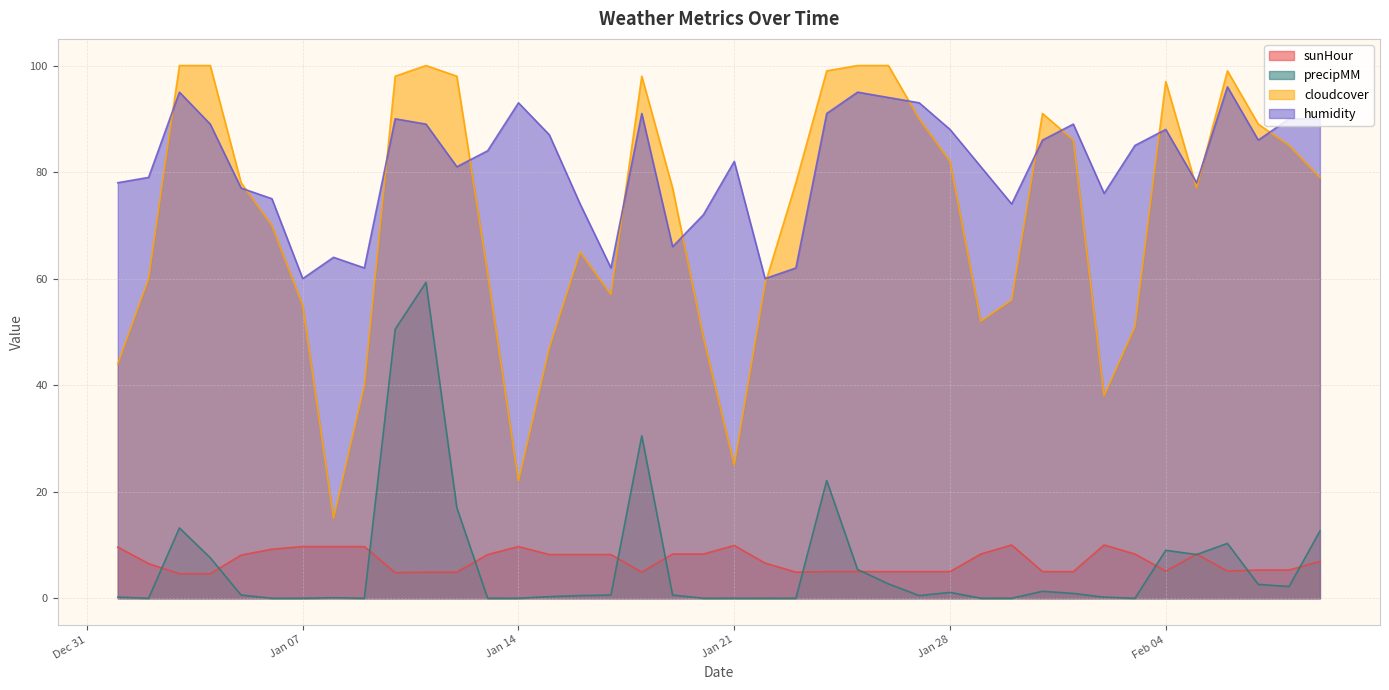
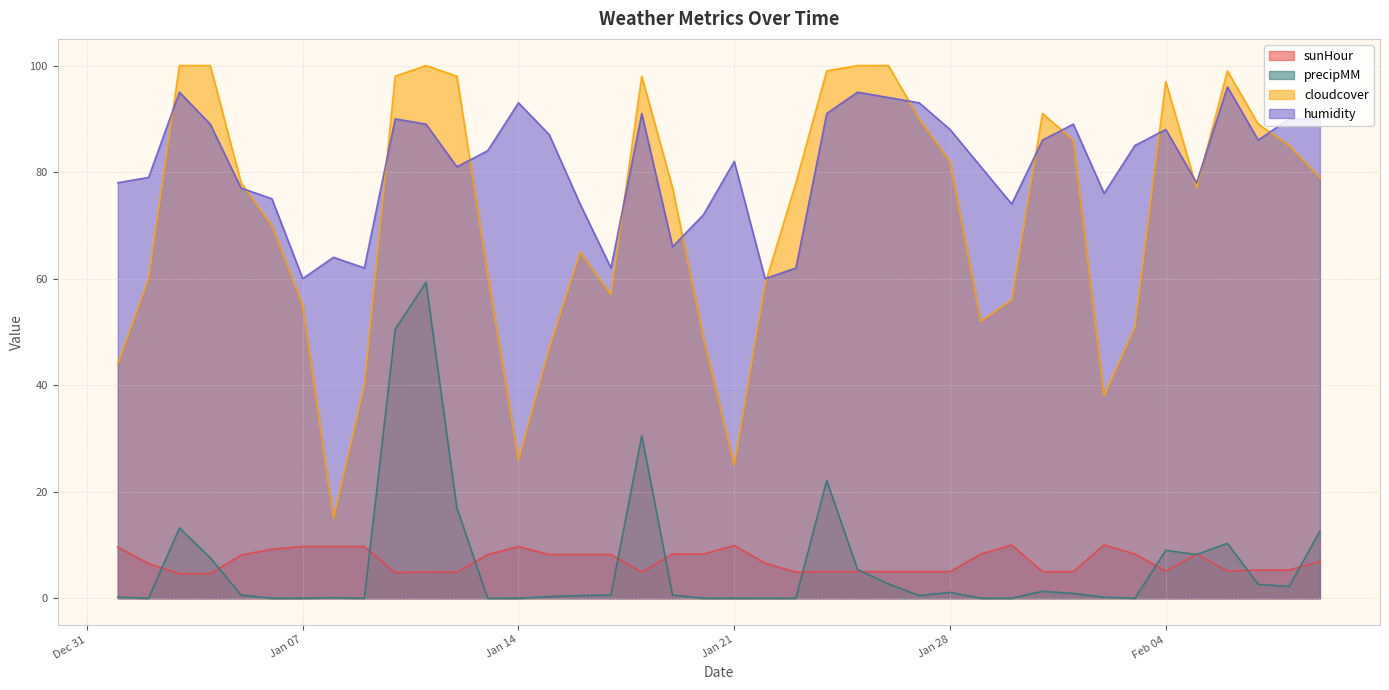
  {
    "sunHour": {
      "Jan 07": 10,
      "Jan 14": 10,
      "Jan 21": 10,
      "Jan 28": 5,
      "Feb 04": 5
    },
    "precipMM": {
      "Jan 07": 0,
      "Jan 14": 0,
      "Jan 21": 0,
      "Jan 28": 1,
      "Feb 04": 9
    },
    "cloudcover": {
      "Jan 07": 55,
-     "Jan 14": 22,
+     "Jan 14": 26,
      "Jan 21": 25,
      "Jan 28": 82,
      "Feb 04": 97
    },
    "humidity": {
      "Jan 07": 60,
      "Jan 14": 93,
      "Jan 21": 82,
      "Jan 28": 88,
      "Feb 04": 88
    }
  }
